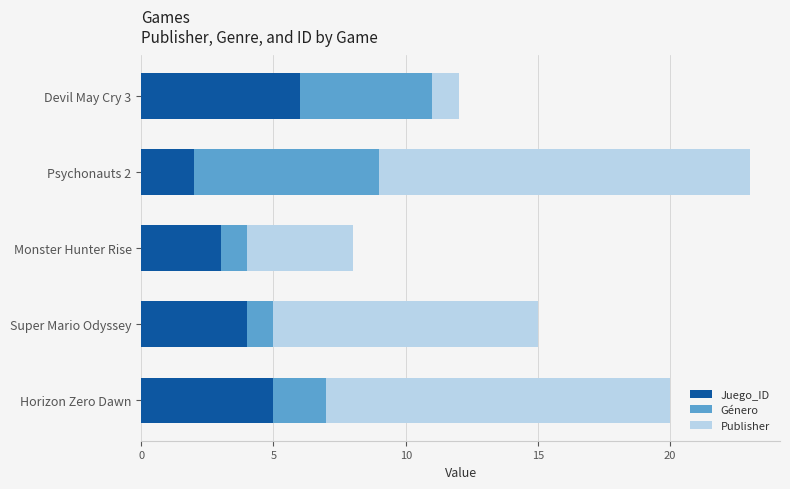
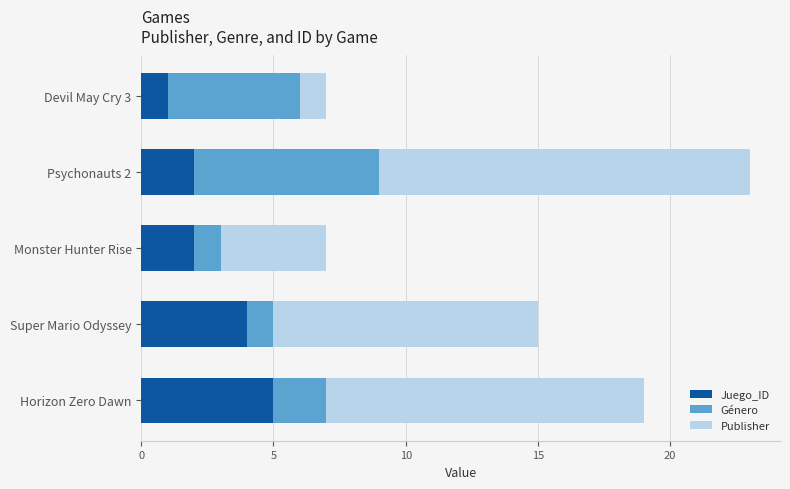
  {
    "Juego_ID": {
-     "Devil May Cry 3": 6,
+     "Devil May Cry 3": 1,
      "Psychonauts 2": 2,
-     "Monster Hunter Rise": 3,
+     "Monster Hunter Rise": 2,
      "Super Mario Odyssey": 4,
      "Horizon Zero Dawn": 5
    },
    "Género": {
      "Devil May Cry 3": 5,
      "Psychonauts 2": 7,
      "Monster Hunter Rise": 1,
      "Super Mario Odyssey": 1,
      "Horizon Zero Dawn": 2
    },
    "Publisher": {
      "Devil May Cry 3": 1,
      "Psychonauts 2": 14,
      "Monster Hunter Rise": 4,
      "Super Mario Odyssey": 10,
-     "Horizon Zero Dawn": 13
+     "Horizon Zero Dawn": 12
    }
  }
